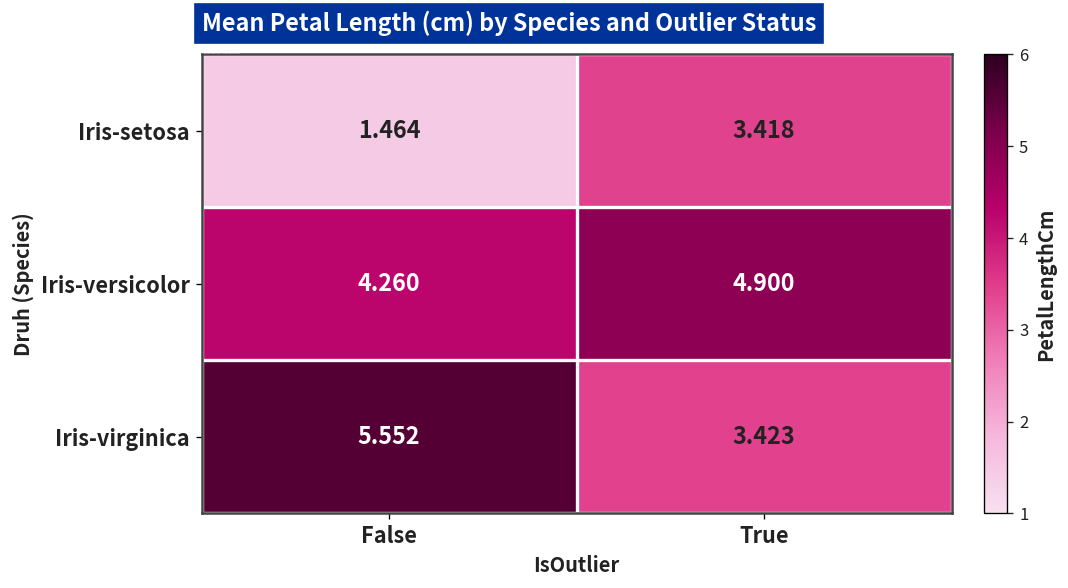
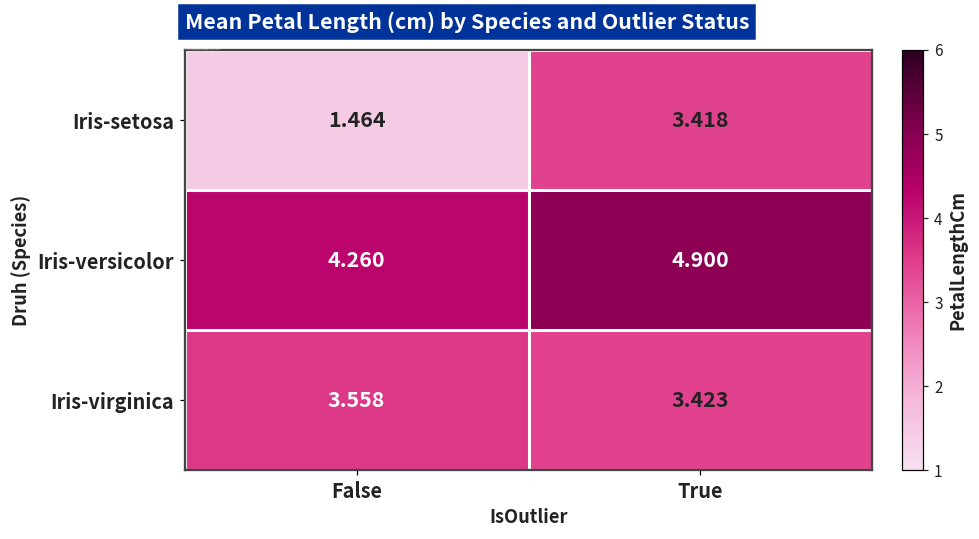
  {
    "Iris-setosa": {
      "False": 1.464,
      "True": 3.418
    },
    "Iris-versicolor": {
      "False": 4.260,
      "True": 4.900
    },
    "Iris-virginica": {
-     "False": 5.552,
+     "False": 3.558,
      "True": 3.423
    }
  }
